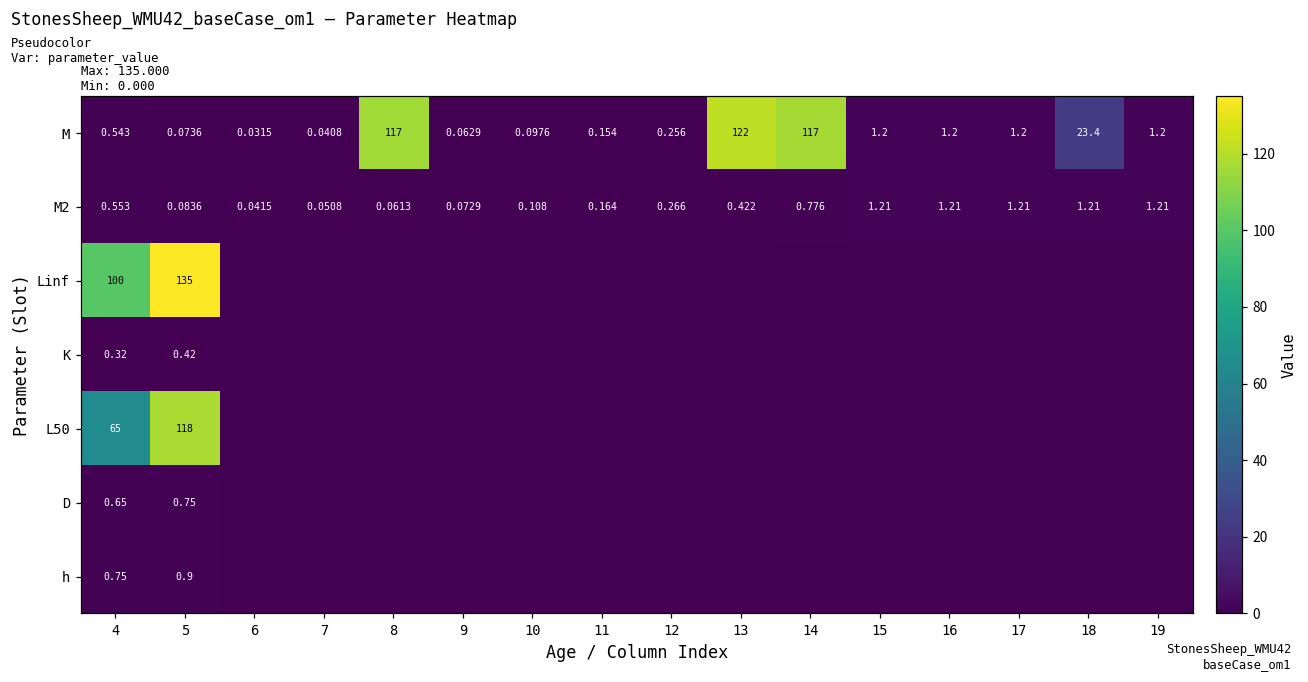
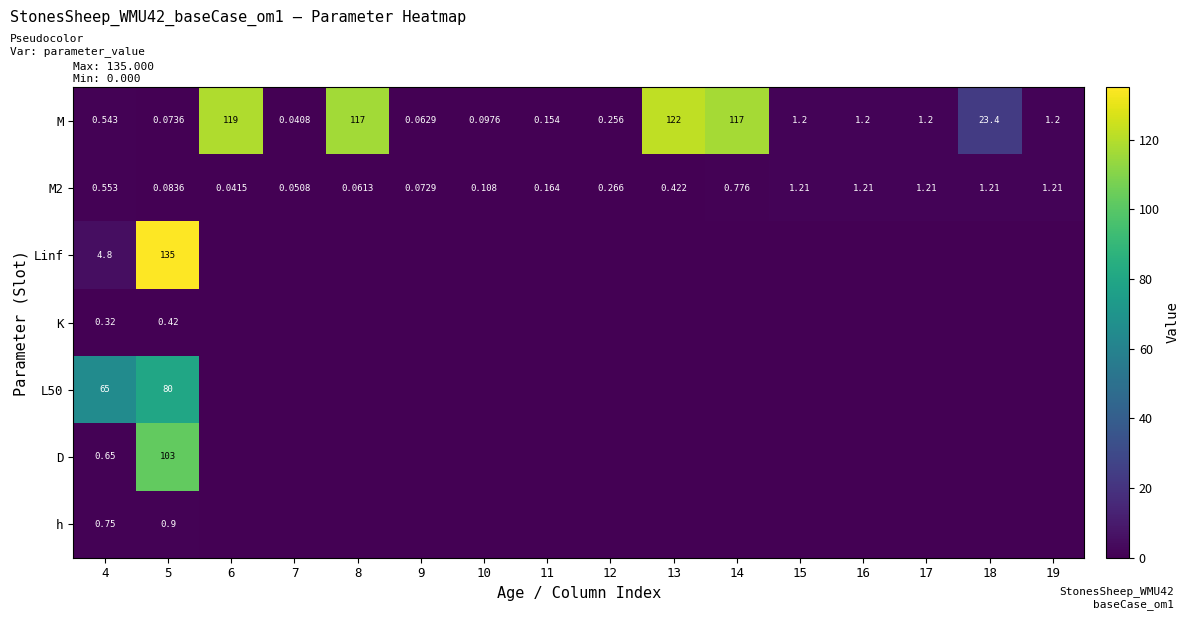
  {
    "M": {
      "4": 0.543,
      "5": 0.0736,
-     "6": 0.0315,
+     "6": 119,
      "7": 0.0408,
      "8": 117,
      "9": 0.0629,
      "10": 0.0976,
      "11": 0.154,
      "12": 0.256,
      "13": 122,
      "14": 117,
      "15": 1.2,
      "16": 1.2,
      "17": 1.2,
      "18": 23.4,
      "19": 1.2
    },
    "M2": {
      "4": 0.553,
      "5": 0.0836,
      "6": 0.0415,
      "7": 0.0508,
      "8": 0.0613,
      "9": 0.0729,
      "10": 0.108,
      "11": 0.164,
      "12": 0.266,
      "13": 0.422,
      "14": 0.776,
      "15": 1.21,
      "16": 1.21,
      "17": 1.21,
      "18": 1.21,
      "19": 1.21
    },
    "Linf": {
-     "4": 100,
+     "4": 4.8,
      "5": 135
    },
    "K": {
      "4": 0.32,
      "5": 0.42
    },
    "L50": {
      "4": 65,
-     "5": 118
+     "5": 80
    },
    "D": {
      "4": 0.65,
-     "5": 0.75
+     "5": 103
    },
    "h": {
      "4": 0.75,
      "5": 0.9
    }
  }
